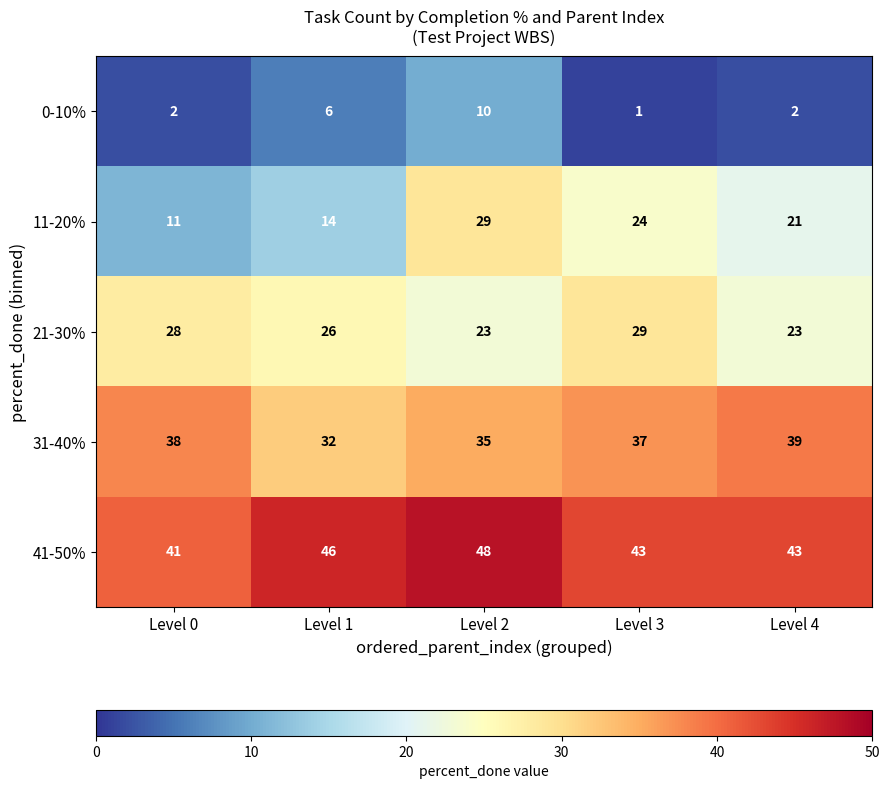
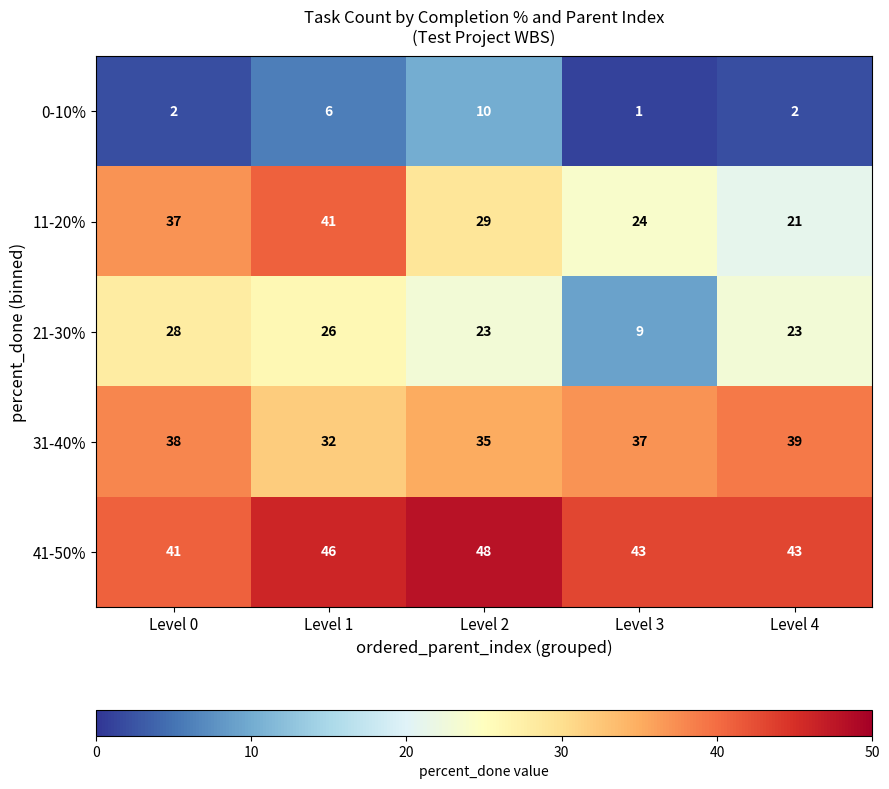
  {
    "0-10%": {
      "Level 0": 2,
      "Level 1": 6,
      "Level 2": 10,
      "Level 3": 1,
      "Level 4": 2
    },
    "11-20%": {
-     "Level 0": 11,
-     "Level 1": 14,
+     "Level 0": 37,
+     "Level 1": 41,
      "Level 2": 29,
      "Level 3": 24,
      "Level 4": 21
    },
    "21-30%": {
      "Level 0": 28,
      "Level 1": 26,
      "Level 2": 23,
-     "Level 3": 29,
+     "Level 3": 9,
      "Level 4": 23
    },
    "31-40%": {
      "Level 0": 38,
      "Level 1": 32,
      "Level 2": 35,
      "Level 3": 37,
      "Level 4": 39
    },
    "41-50%": {
      "Level 0": 41,
      "Level 1": 46,
      "Level 2": 48,
      "Level 3": 43,
      "Level 4": 43
    }
  }
